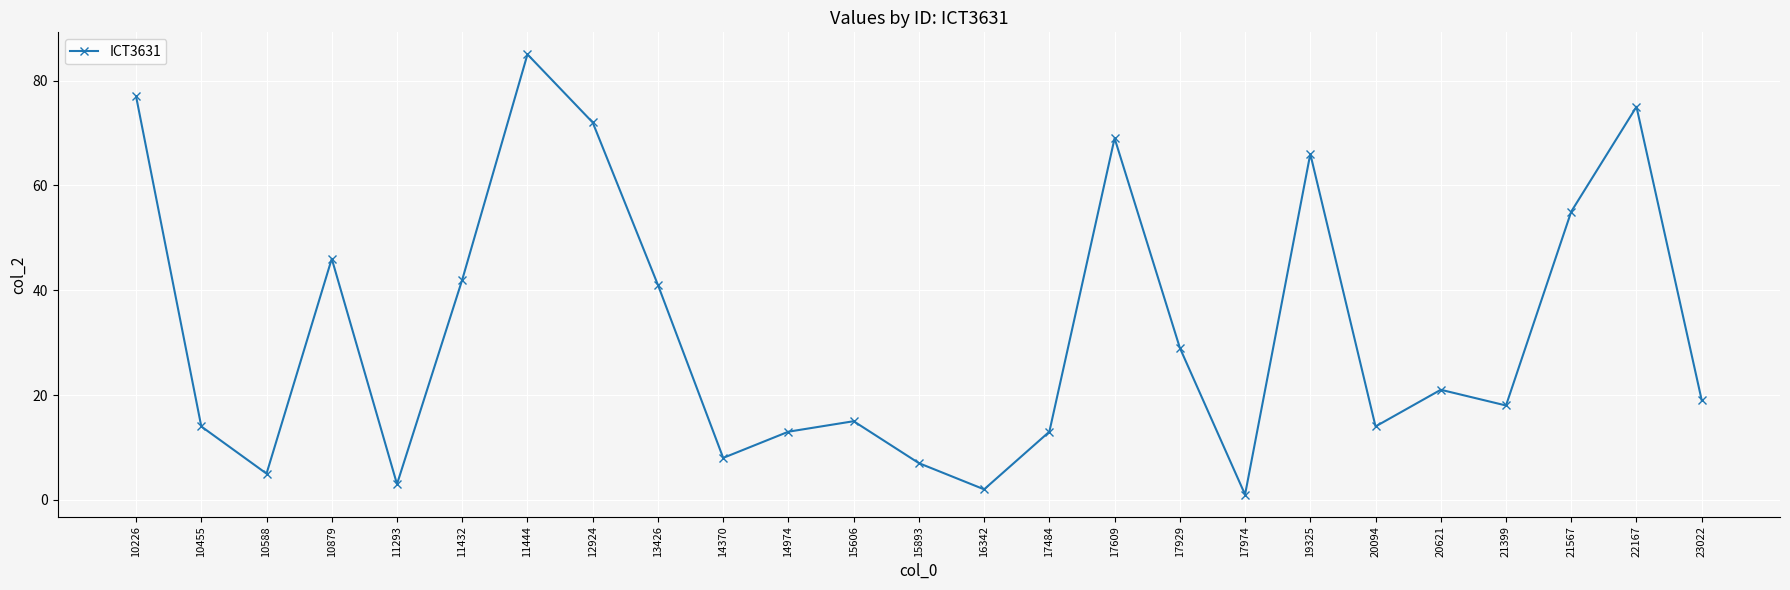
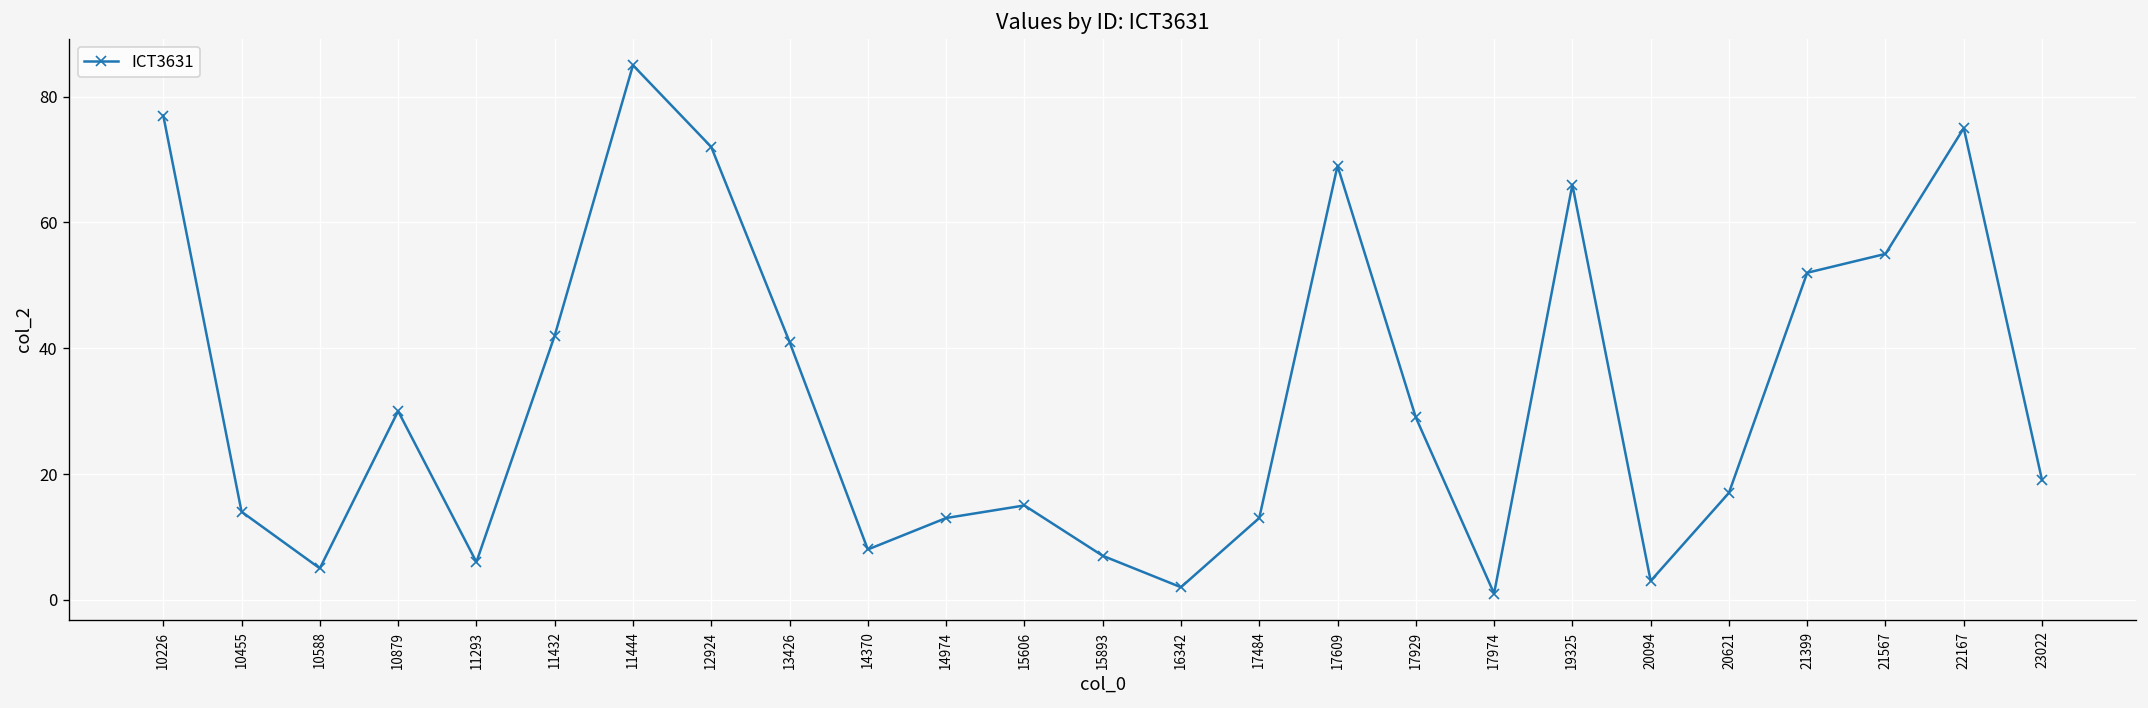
  {
    "10226": 77,
    "10455": 14,
    "10588": 5,
-   "10879": 46,
-   "11293": 3,
+   "10879": 30,
+   "11293": 6,
    "11432": 42,
    "11444": 85,
    "12924": 72,
    "13426": 41,
    "14370": 8,
    "14974": 13,
    "15606": 15,
    "15893": 7,
    "16342": 2,
    "17484": 13,
    "17609": 69,
    "17929": 29,
    "17974": 1,
    "19325": 66,
-   "20094": 14,
-   "20621": 21,
-   "21399": 18,
+   "20094": 3,
+   "20621": 17,
+   "21399": 52,
    "21567": 55,
    "22167": 75,
    "23022": 19
  }
